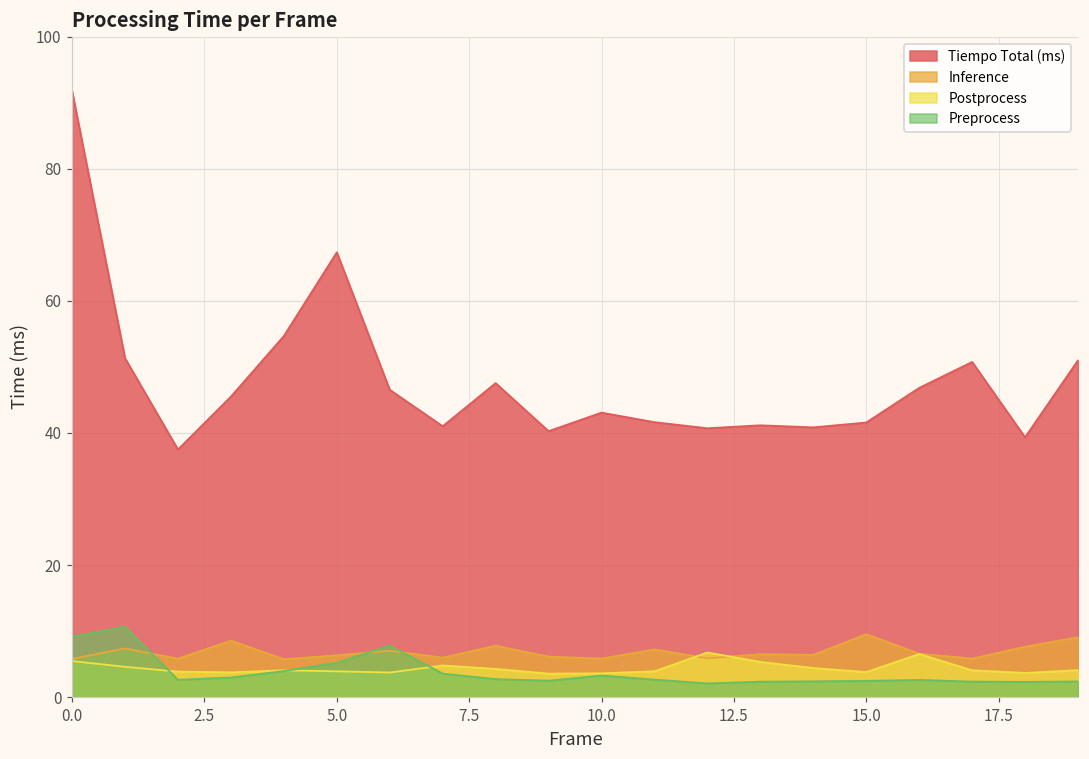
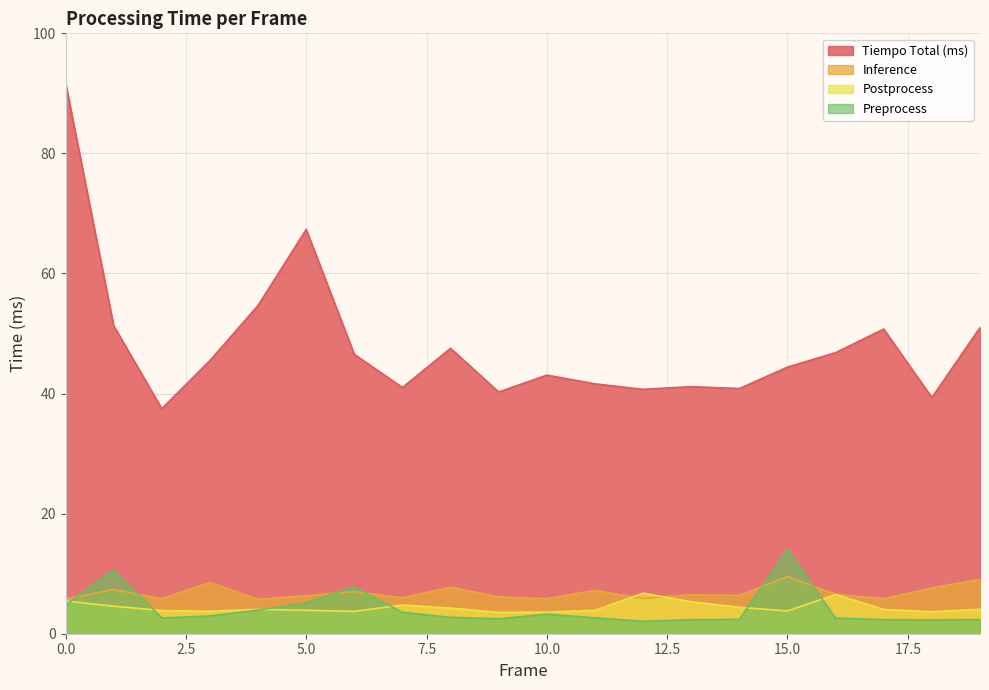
  {
    "Tiempo Total (ms)": {
      "0.0": 92,
      "5.0": 67,
      "10.0": 43,
-     "15.0": 42
+     "15.0": 44
    },
    "Preprocess": {
-     "0.0": 9,
+     "0.0": 5,
      "5.0": 5,
-     "15.0": 2
+     "15.0": 14
    }
  }
